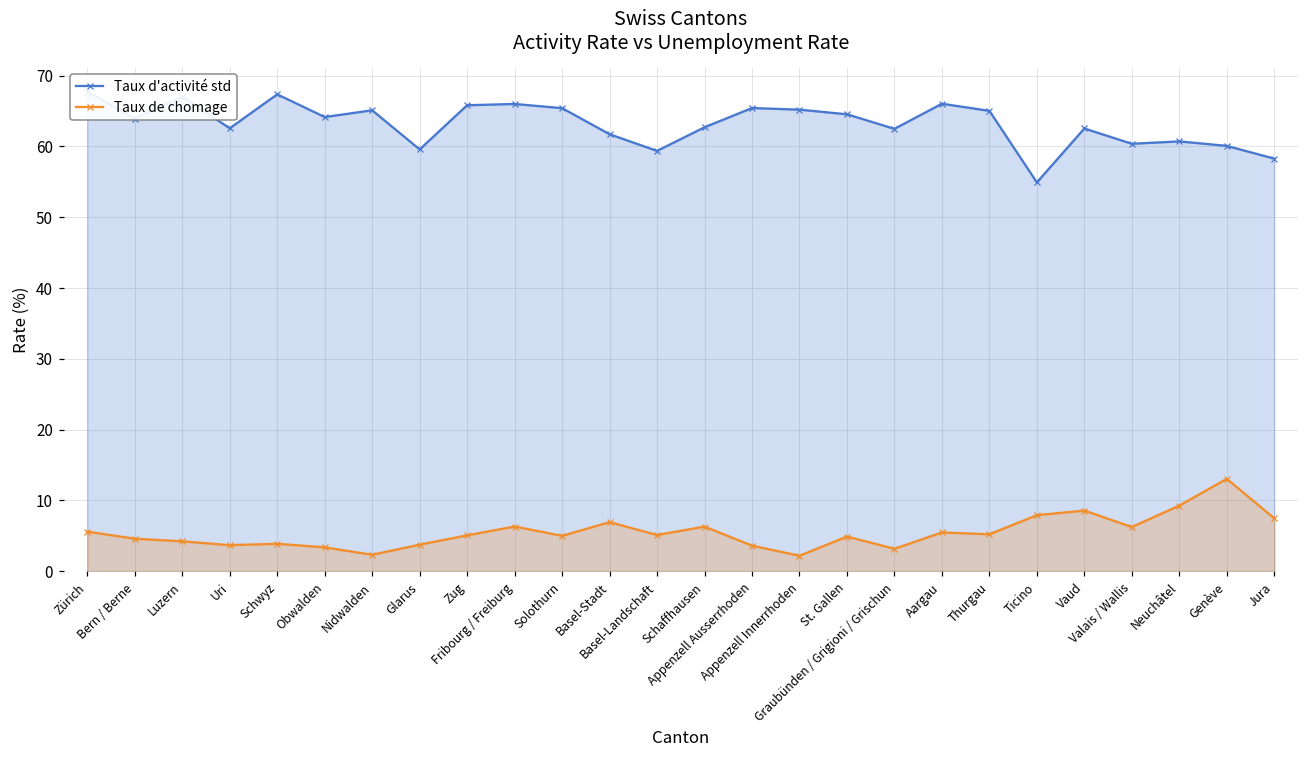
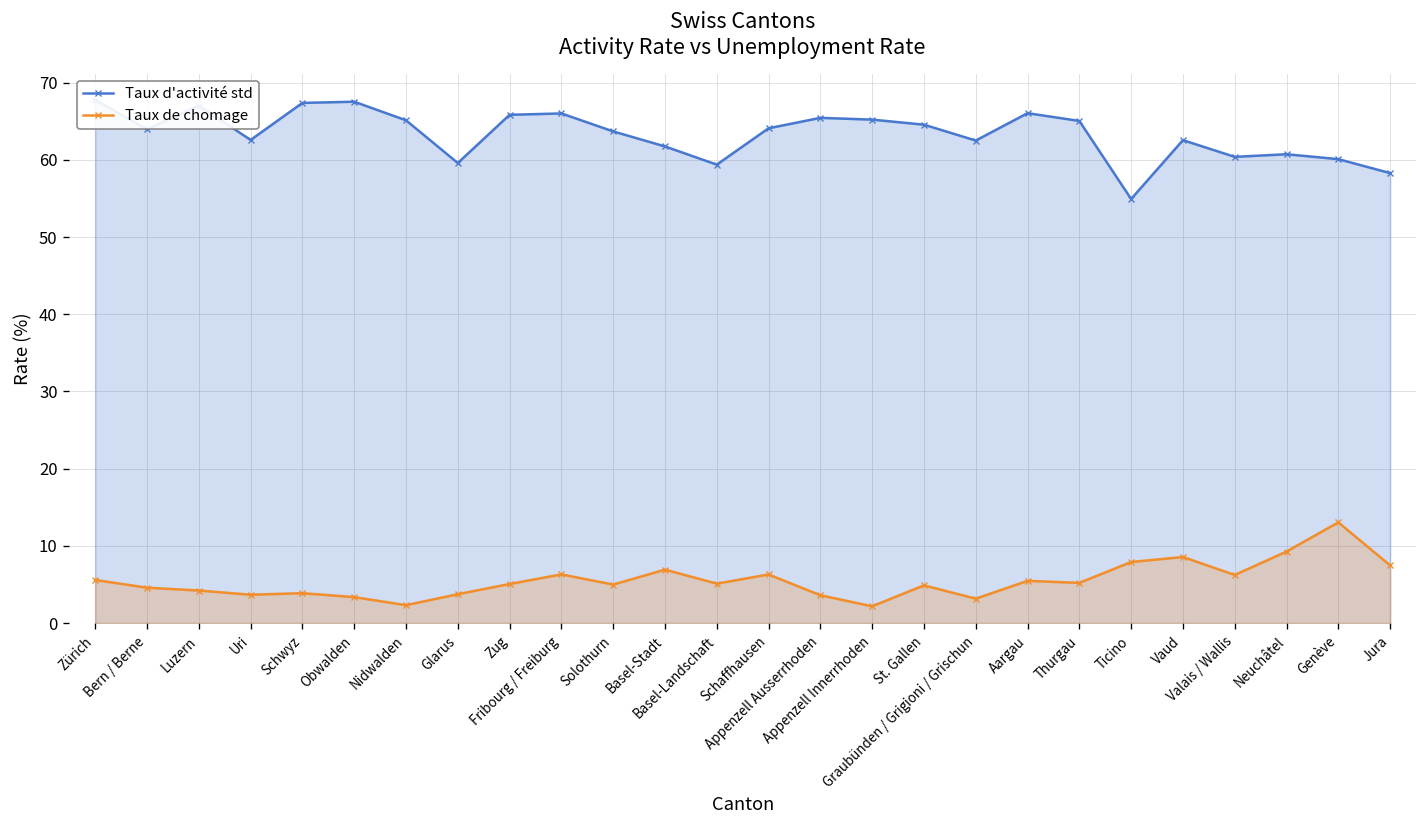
  {
    "Taux d'activité std": {
      "Uri": 63,
      "Schwyz": 67,
-     "Obwalden": 64,
+     "Obwalden": 68,
      "Nidwalden": 65,
      "Glarus": 60,
      "Zug": 66,
      "Fribourg / Freiburg": 66,
-     "Solothurn": 65,
+     "Solothurn": 64,
      "Basel-Stadt": 62,
      "Basel-Landschaft": 59,
-     "Schaffhausen": 63,
+     "Schaffhausen": 64,
      "Appenzell Ausserrhoden": 65,
      "Appenzell Innerrhoden": 65,
      "St. Gallen": 65,
      "Graubünden / Grigioni / Grischun": 62,
      "Aargau": 66,
      "Thurgau": 65,
      "Ticino": 55,
      "Vaud": 63,
      "Valais / Wallis": 60,
      "Neuchâtel": 61,
      "Genève": 60,
      "Jura": 58
    },
    "Taux de chomage": {
      "Zürich": 6,
      "Bern / Berne": 5,
      "Luzern": 4,
      "Uri": 4,
      "Schwyz": 4,
      "Obwalden": 3,
      "Nidwalden": 2,
      "Glarus": 4,
      "Zug": 5,
      "Fribourg / Freiburg": 6,
      "Solothurn": 5,
      "Basel-Stadt": 7,
      "Basel-Landschaft": 5,
      "Schaffhausen": 6,
      "Appenzell Ausserrhoden": 4,
      "Appenzell Innerrhoden": 2,
      "St. Gallen": 5,
      "Graubünden / Grigioni / Grischun": 3,
      "Aargau": 5,
      "Thurgau": 5,
      "Ticino": 8,
      "Vaud": 9,
      "Valais / Wallis": 6,
      "Neuchâtel": 9,
      "Genève": 13,
      "Jura": 7
    }
  }
